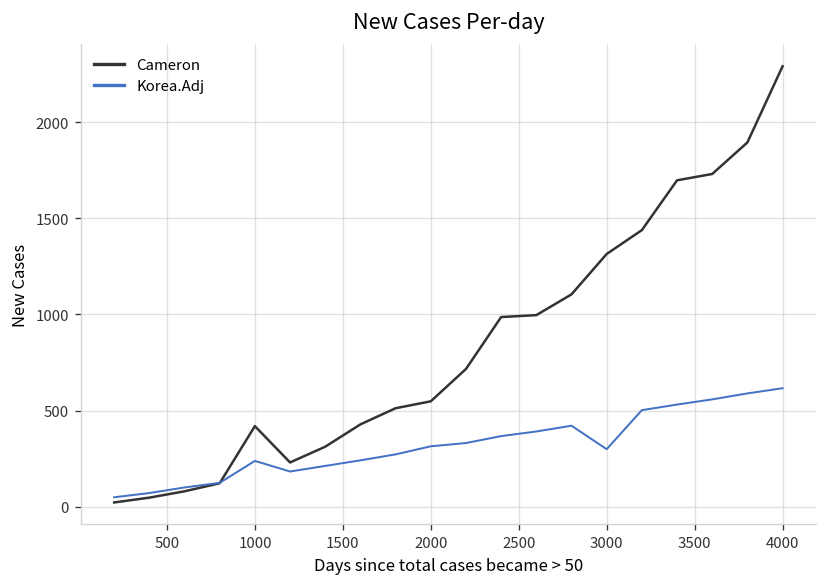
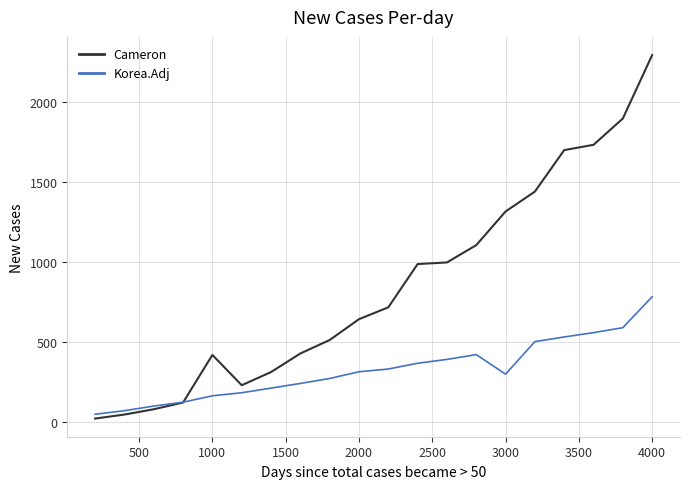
  {
    "Cameron": {
      "1000": 420,
-     "2000": 550,
+     "2000": 640,
      "3000": 1310,
      "4000": 2290
    },
    "Korea.Adj": {
-     "1000": 240,
+     "1000": 160,
      "2000": 310,
      "3000": 300,
-     "4000": 620
+     "4000": 780
    }
  }
